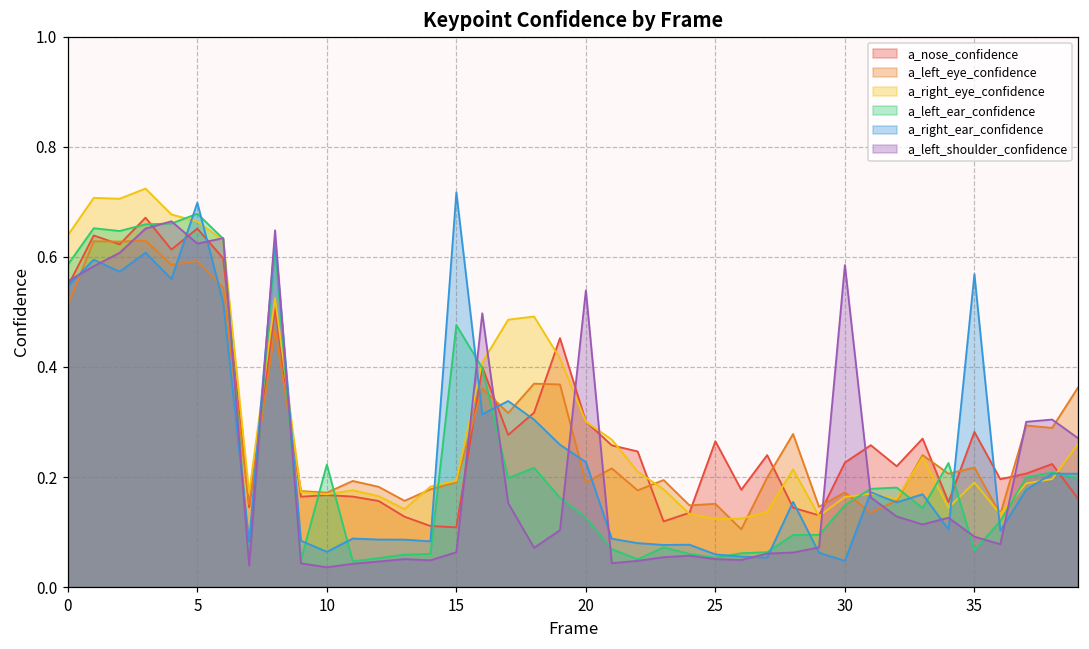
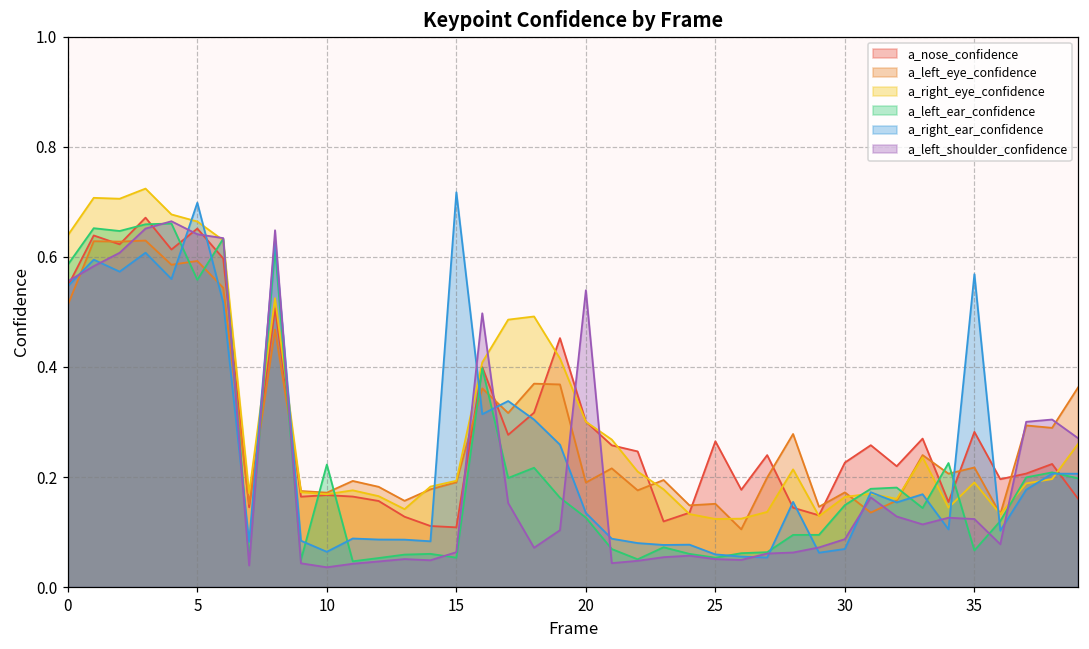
  {
    "a_left_ear_confidence": {
      "0": 0.59,
-     "5": 0.68,
+     "5": 0.56,
      "10": 0.22,
-     "15": 0.48,
+     "15": 0.05,
      "20": 0.13,
      "30": 0.15,
      "35": 0.07
    },
    "a_right_ear_confidence": {
      "5": 0.70,
      "10": 0.06,
      "15": 0.72,
-     "20": 0.23,
+     "20": 0.13,
      "25": 0.06,
-     "30": 0.05,
+     "30": 0.07,
      "35": 0.57
    },
    "a_left_shoulder_confidence": {
      "0": 0.56,
-     "5": 0.62,
+     "5": 0.64,
      "10": 0.04,
      "15": 0.06,
      "20": 0.54,
-     "30": 0.59,
-     "35": 0.09
+     "30": 0.09,
+     "35": 0.12
    }
  }
